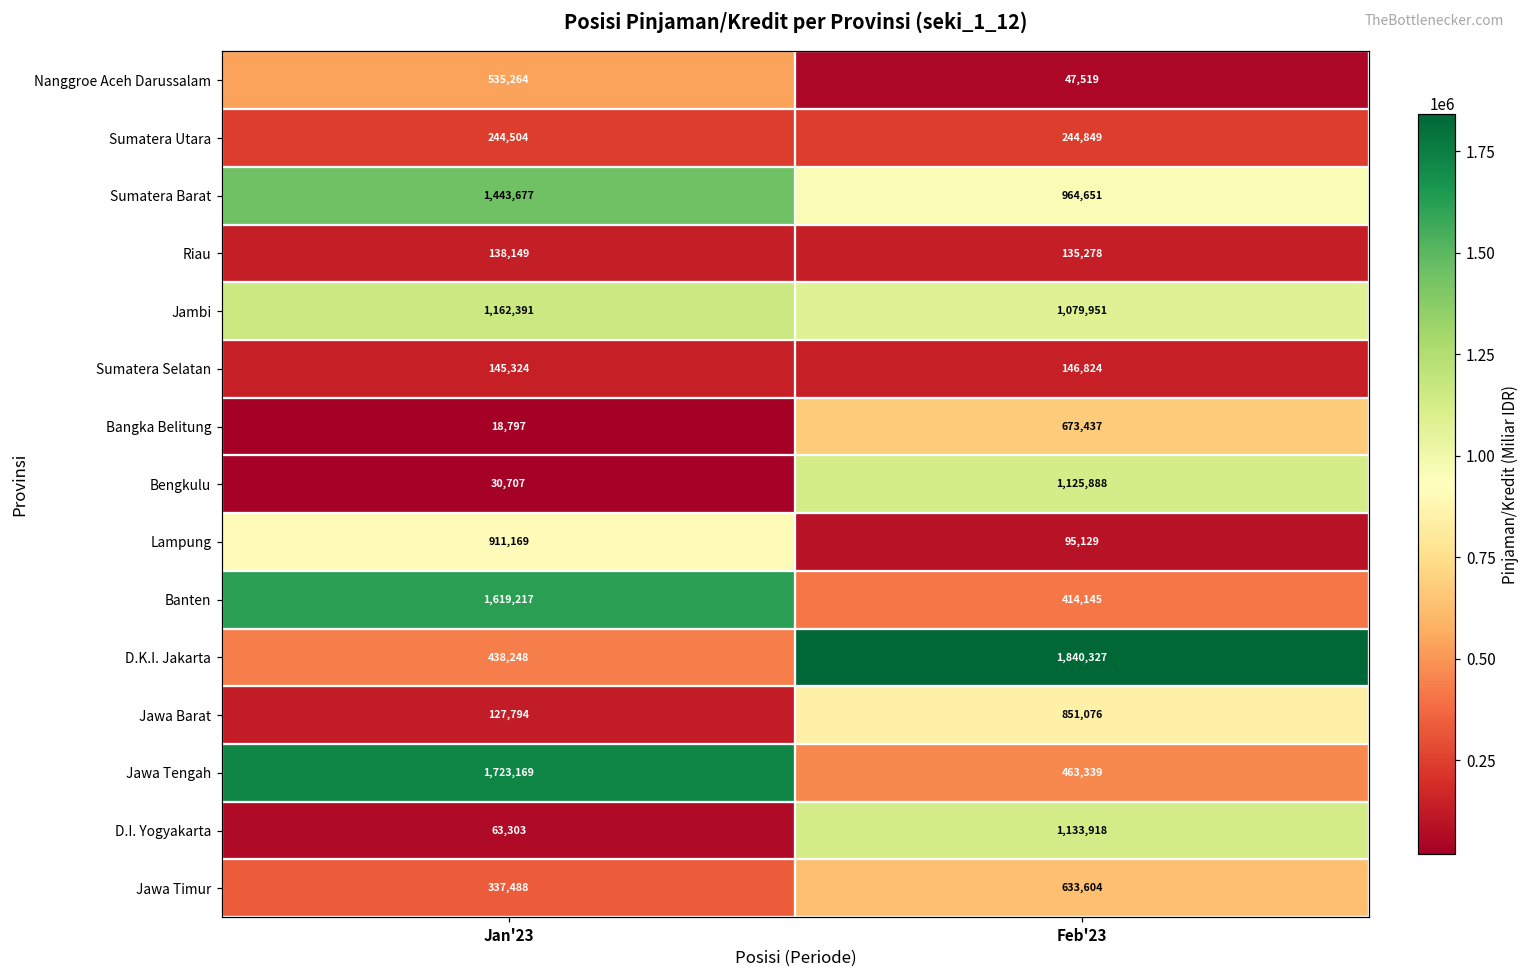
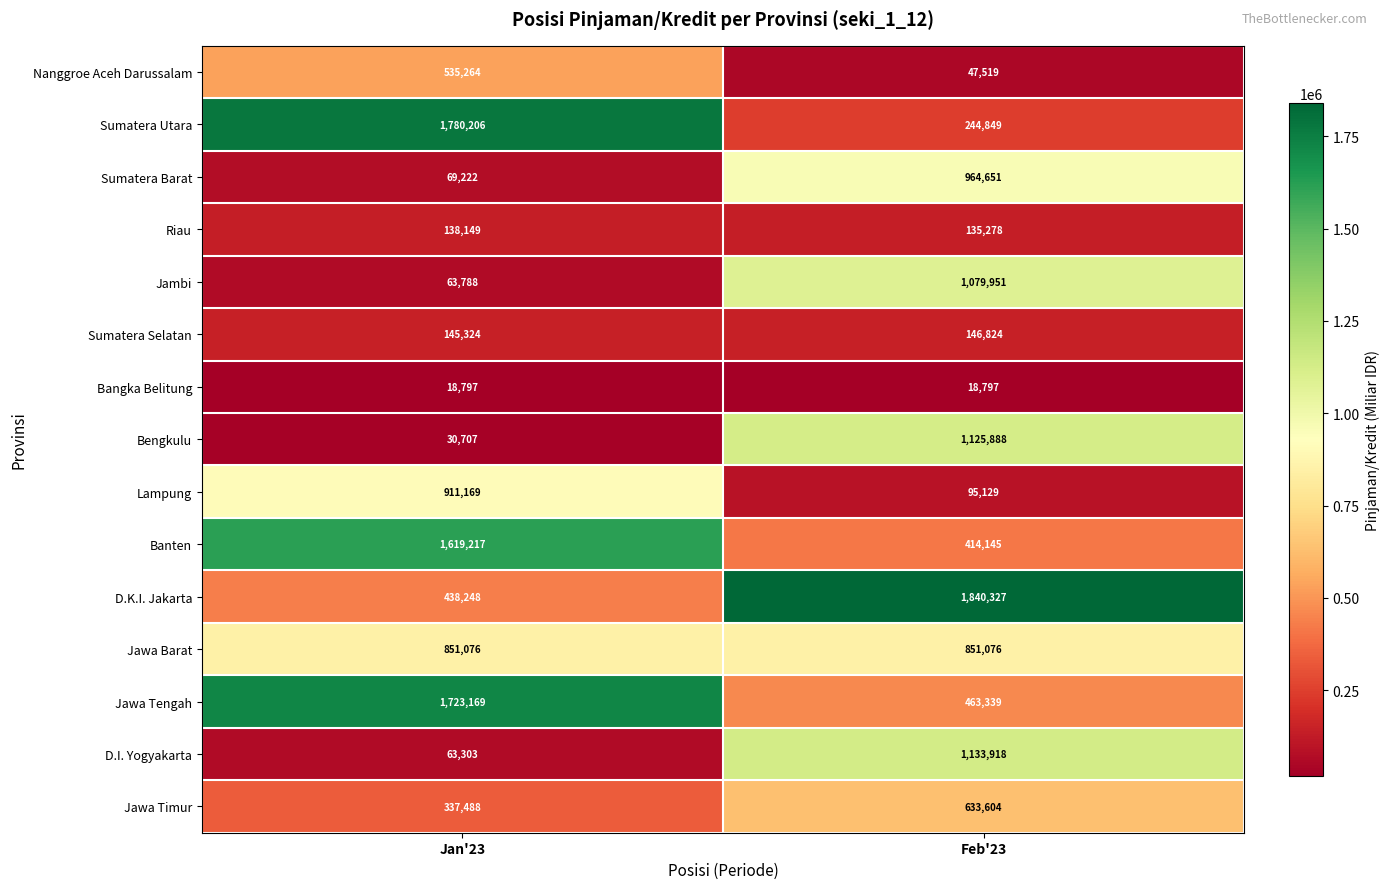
  {
    "Nanggroe Aceh Darussalam": {
      "Jan'23": "535,264",
      "Feb'23": "47,519"
    },
    "Sumatera Utara": {
-     "Jan'23": "244,504",
+     "Jan'23": "1,780,206",
      "Feb'23": "244,849"
    },
    "Sumatera Barat": {
-     "Jan'23": "1,443,677",
+     "Jan'23": "69,222",
      "Feb'23": "964,651"
    },
    "Riau": {
      "Jan'23": "138,149",
      "Feb'23": "135,278"
    },
    "Jambi": {
-     "Jan'23": "1,162,391",
+     "Jan'23": "63,788",
      "Feb'23": "1,079,951"
    },
    "Sumatera Selatan": {
      "Jan'23": "145,324",
      "Feb'23": "146,824"
    },
    "Bangka Belitung": {
      "Jan'23": "18,797",
-     "Feb'23": "673,437"
+     "Feb'23": "18,797"
    },
    "Bengkulu": {
      "Jan'23": "30,707",
      "Feb'23": "1,125,888"
    },
    "Lampung": {
      "Jan'23": "911,169",
      "Feb'23": "95,129"
    },
    "Banten": {
      "Jan'23": "1,619,217",
      "Feb'23": "414,145"
    },
    "D.K.I. Jakarta": {
      "Jan'23": "438,248",
      "Feb'23": "1,840,327"
    },
    "Jawa Barat": {
-     "Jan'23": "127,794",
+     "Jan'23": "851,076",
      "Feb'23": "851,076"
    },
    "Jawa Tengah": {
      "Jan'23": "1,723,169",
      "Feb'23": "463,339"
    },
    "D.I. Yogyakarta": {
      "Jan'23": "63,303",
      "Feb'23": "1,133,918"
    },
    "Jawa Timur": {
      "Jan'23": "337,488",
      "Feb'23": "633,604"
    }
  }
